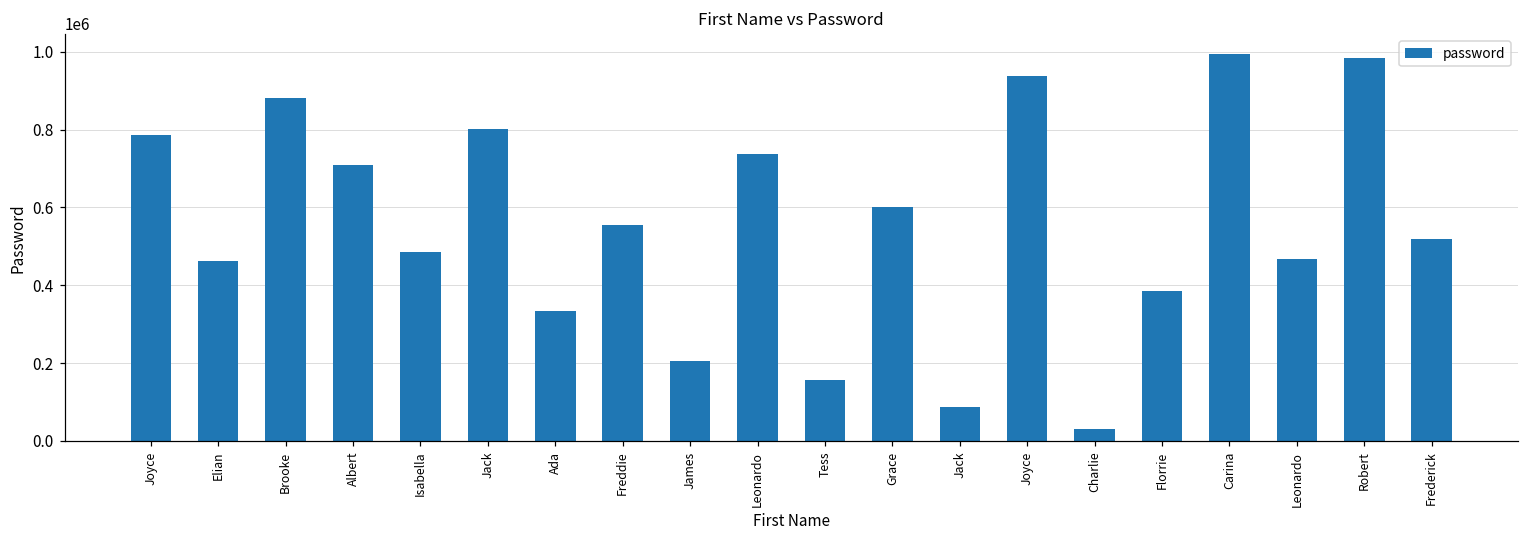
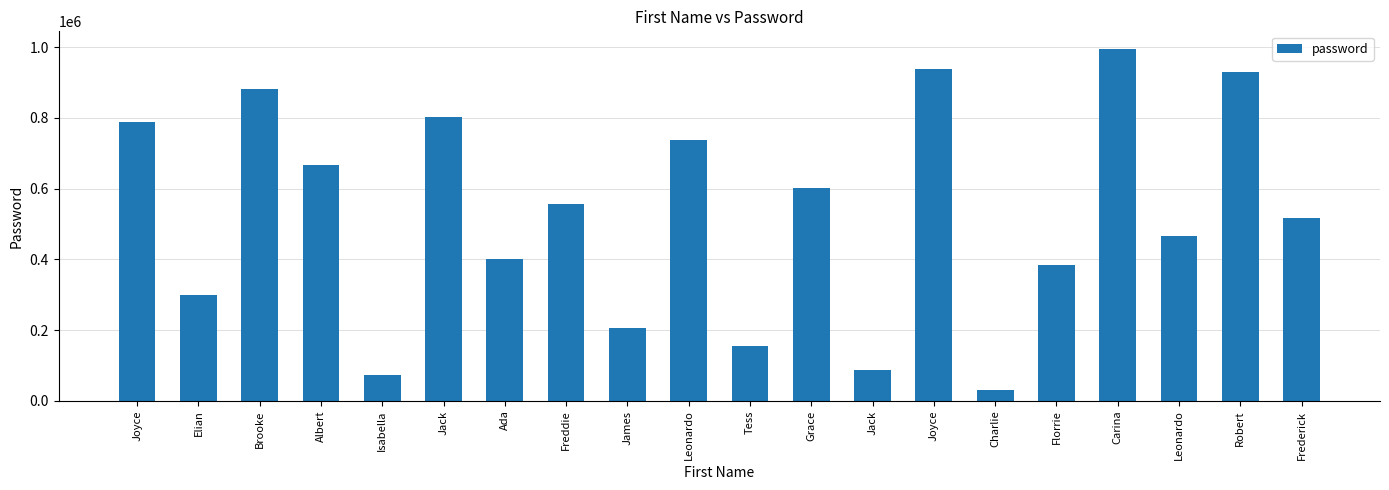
  {
-   "Elian": 460000,
+   "Elian": 300000,
    "Brooke": 880000,
-   "Albert": 710000,
-   "Isabella": 490000,
-   "Ada": 330000,
+   "Albert": 670000,
+   "Isabella": 70000,
+   "Ada": 400000,
    "Freddie": 560000,
    "James": 200000,
    "Tess": 160000,
    "Grace": 600000,
    "Charlie": 30000,
    "Florrie": 390000,
    "Carina": 990000,
-   "Robert": 980000,
+   "Robert": 930000,
    "Frederick": 520000
  }
